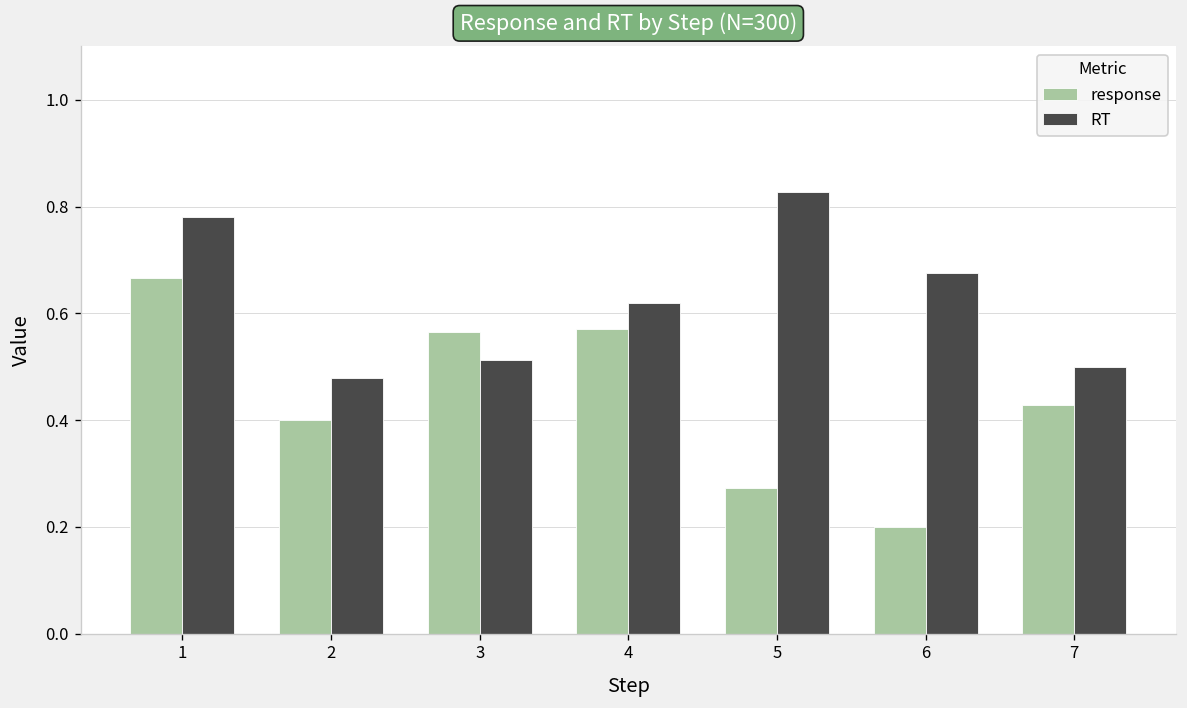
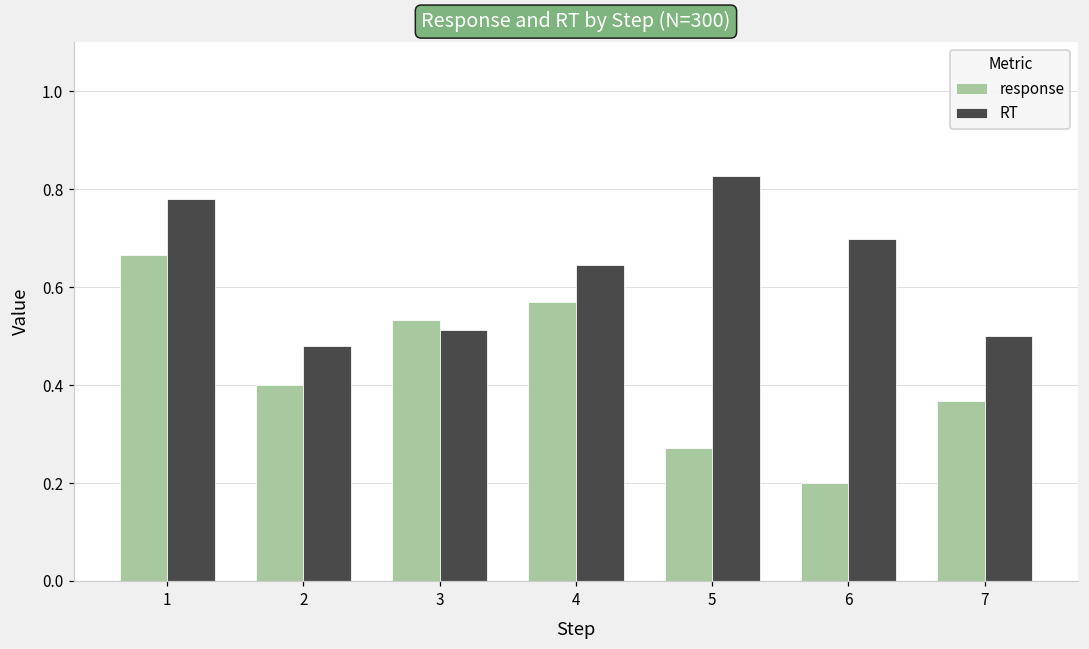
  {
    "response": {
      "1": 0.67,
      "2": 0.40,
-     "3": 0.57,
+     "3": 0.53,
      "4": 0.57,
      "5": 0.27,
      "6": 0.20,
-     "7": 0.43
+     "7": 0.37
    },
    "RT": {
      "1": 0.78,
      "2": 0.48,
      "3": 0.51,
-     "4": 0.62,
+     "4": 0.65,
      "5": 0.83,
-     "6": 0.68,
+     "6": 0.70,
      "7": 0.50
    }
  }
